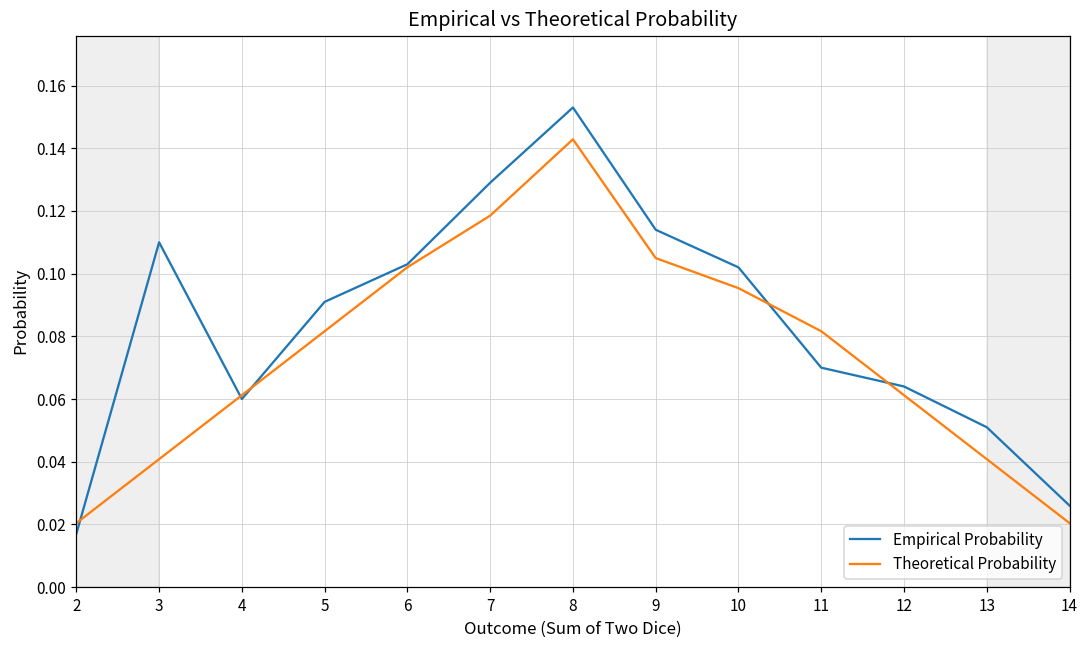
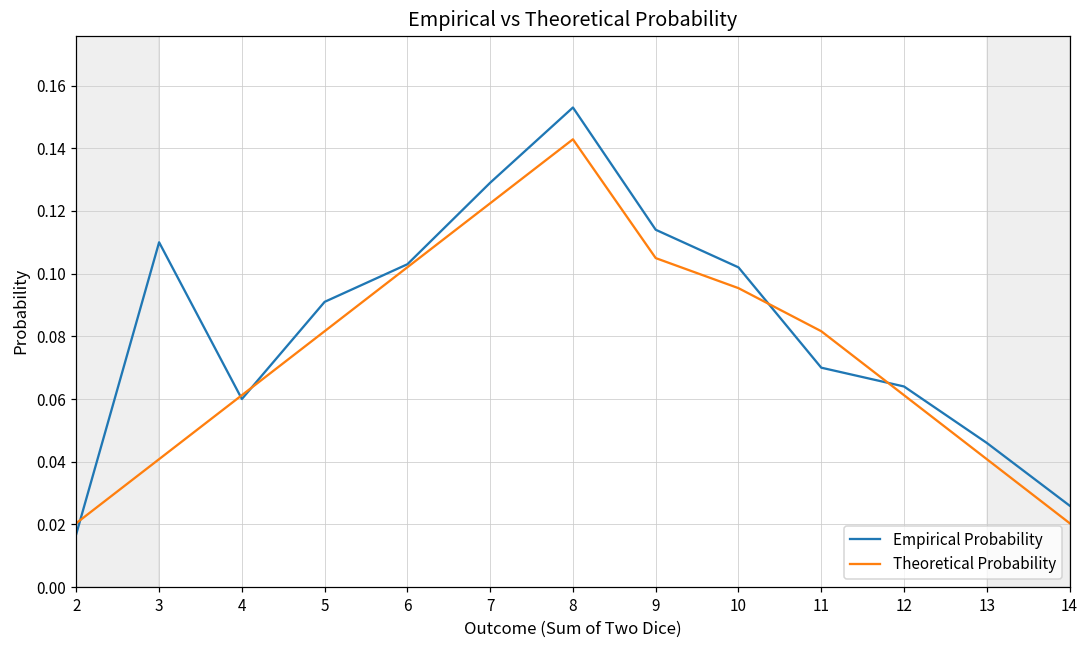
  {
    "Empirical Probability": {
      "2": 0.017,
      "3": 0.110,
      "4": 0.060,
      "5": 0.091,
      "6": 0.103,
      "7": 0.129,
      "8": 0.153,
      "9": 0.114,
      "10": 0.102,
      "11": 0.070,
      "12": 0.064,
-     "13": 0.051,
+     "13": 0.046,
      "14": 0.026
    },
    "Theoretical Probability": {
      "2": 0.020,
      "3": 0.041,
      "4": 0.061,
      "5": 0.082,
      "6": 0.102,
-     "7": 0.119,
+     "7": 0.122,
      "8": 0.143,
      "9": 0.105,
      "10": 0.095,
      "11": 0.082,
      "12": 0.061,
      "13": 0.041,
      "14": 0.020
    }
  }
